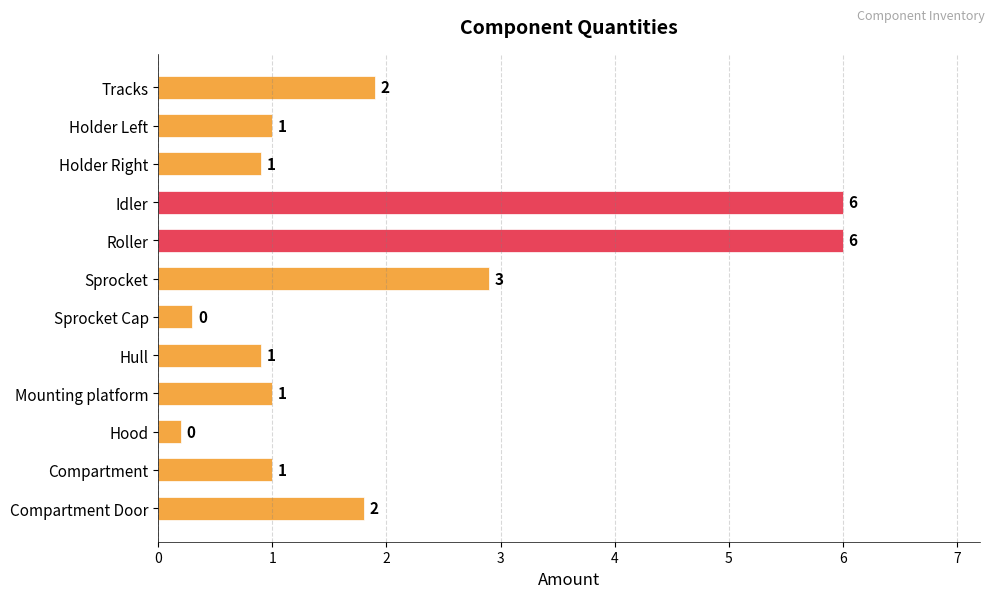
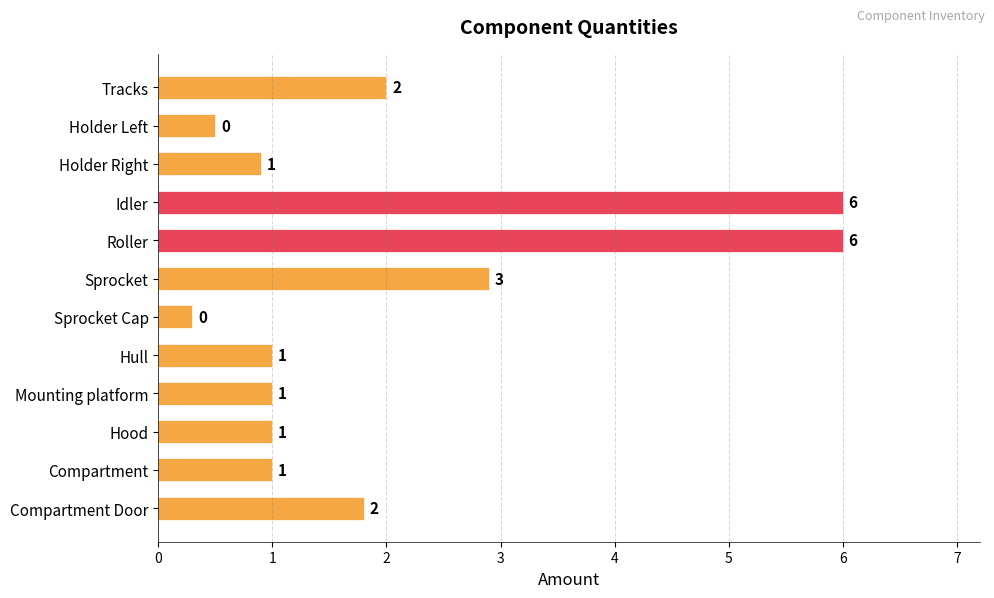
  {
-   "Tracks": 1.9,
-   "Holder Left": 1,
+   "Tracks": 2.0,
+   "Holder Left": 0,
    "Holder Right": 1,
    "Idler": 6,
    "Roller": 6,
    "Sprocket": 3,
    "Sprocket Cap": 0,
-   "Hull": 0.9,
+   "Hull": 1.0,
    "Mounting platform": 1,
-   "Hood": 0,
+   "Hood": 1,
    "Compartment": 1,
    "Compartment Door": 2
  }
